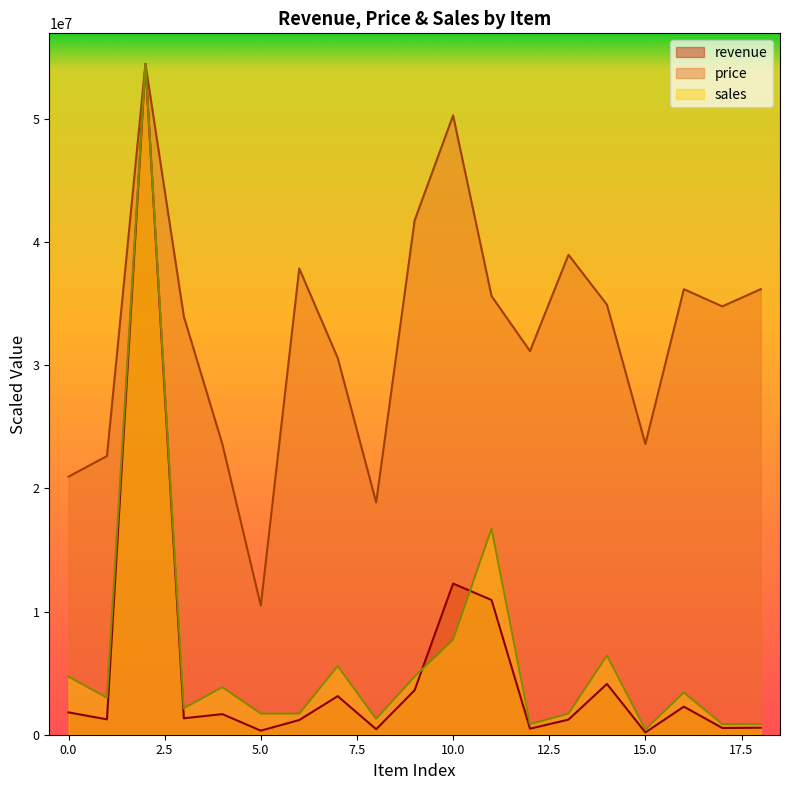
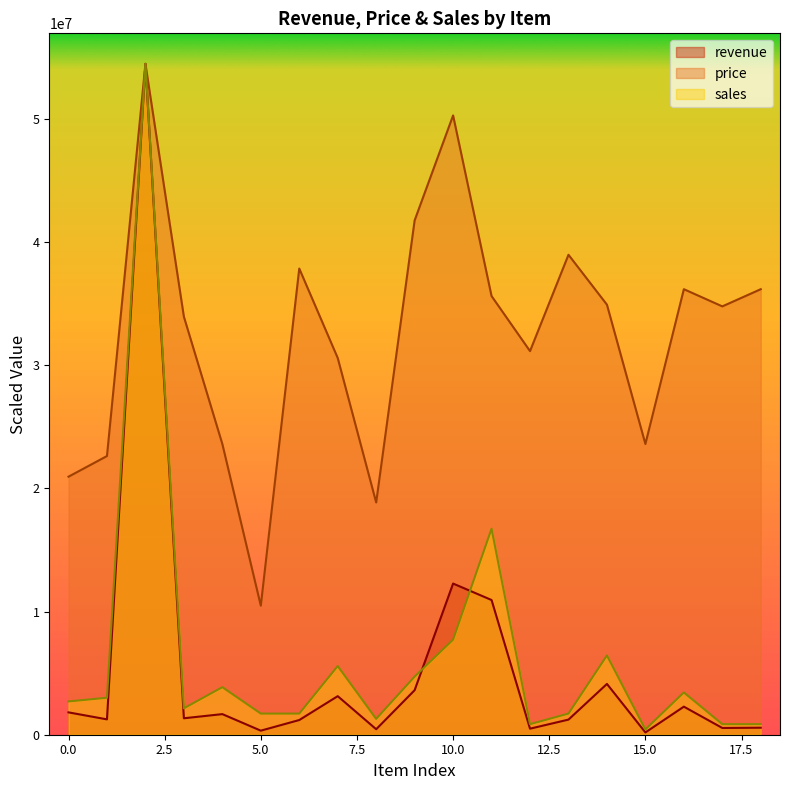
  {
    "sales": {
-     "0.0": 4700000,
+     "0.0": 2700000,
      "5.0": 1700000,
      "10.0": 7700000,
      "15.0": 400000
    }
  }
